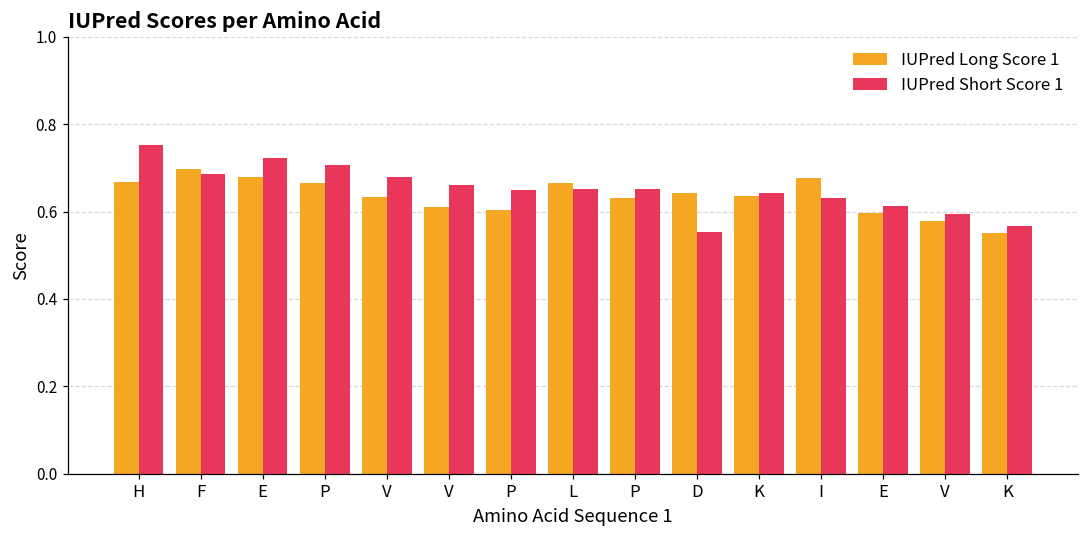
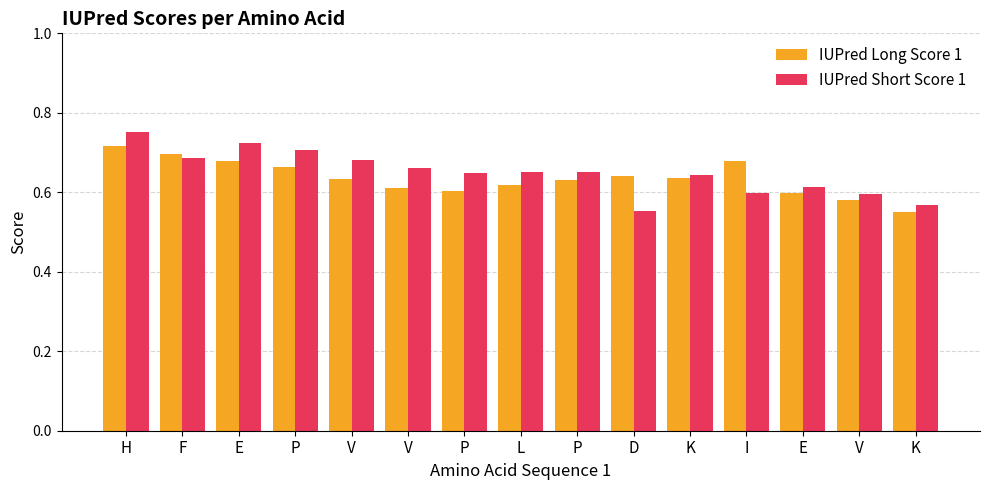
  {
    "IUPred Long Score 1": {
-     "H": 0.67,
+     "H": 0.72,
      "F": 0.70,
-     "L": 0.66,
+     "L": 0.62,
      "D": 0.64,
      "I": 0.68
    },
    "IUPred Short Score 1": {
      "H": 0.75,
      "F": 0.69,
      "L": 0.65,
      "D": 0.55,
-     "I": 0.63
+     "I": 0.60
    }
  }
